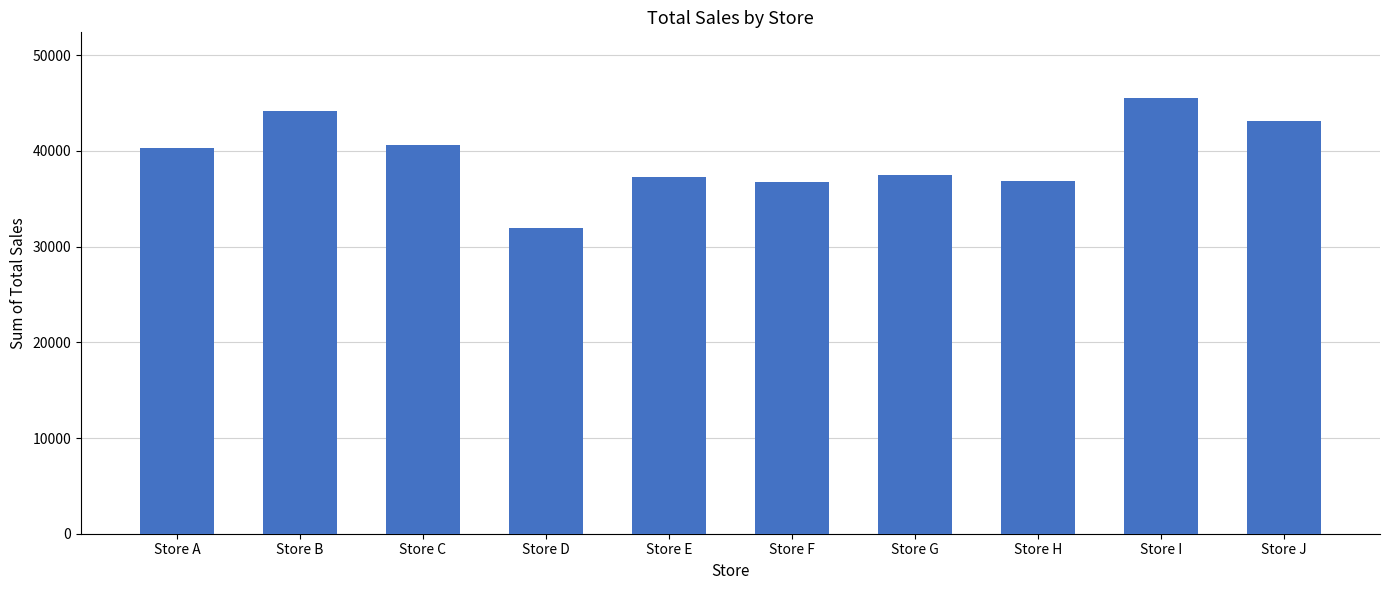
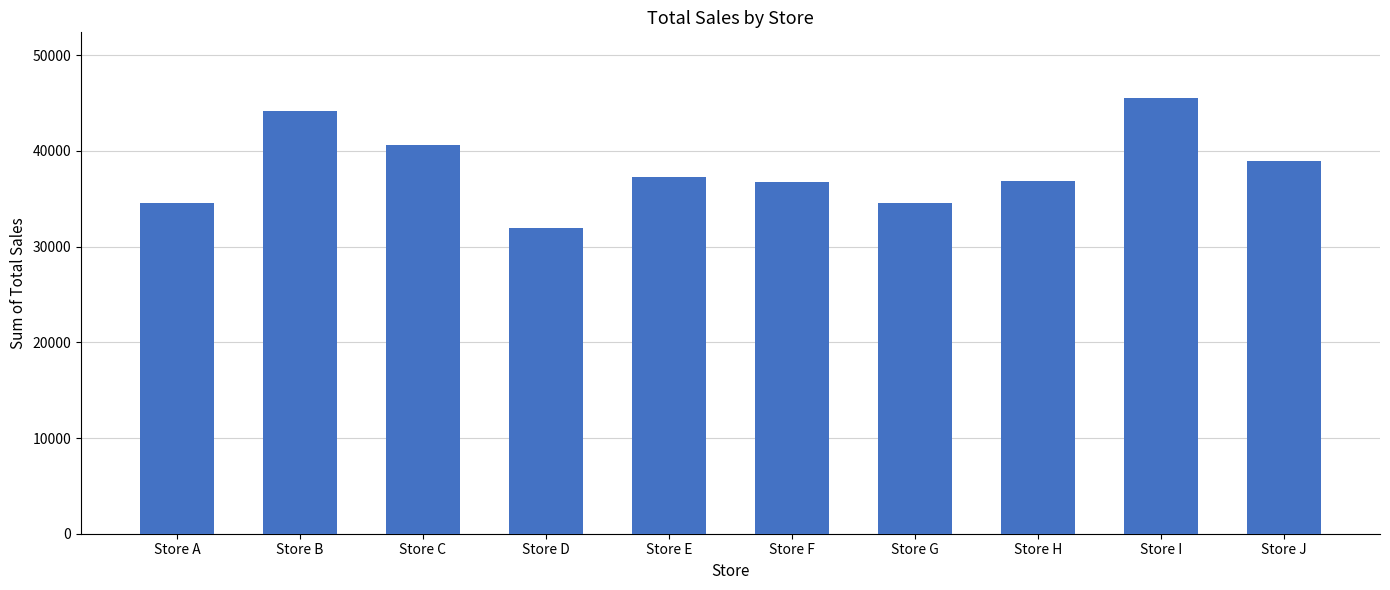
  {
-   "Store A": 40000,
+   "Store A": 35000,
    "Store B": 44000,
    "Store C": 41000,
    "Store D": 32000,
    "Store E": 37000,
    "Store F": 37000,
-   "Store G": 37000,
+   "Store G": 35000,
    "Store H": 37000,
    "Store I": 46000,
-   "Store J": 43000
+   "Store J": 39000
  }
